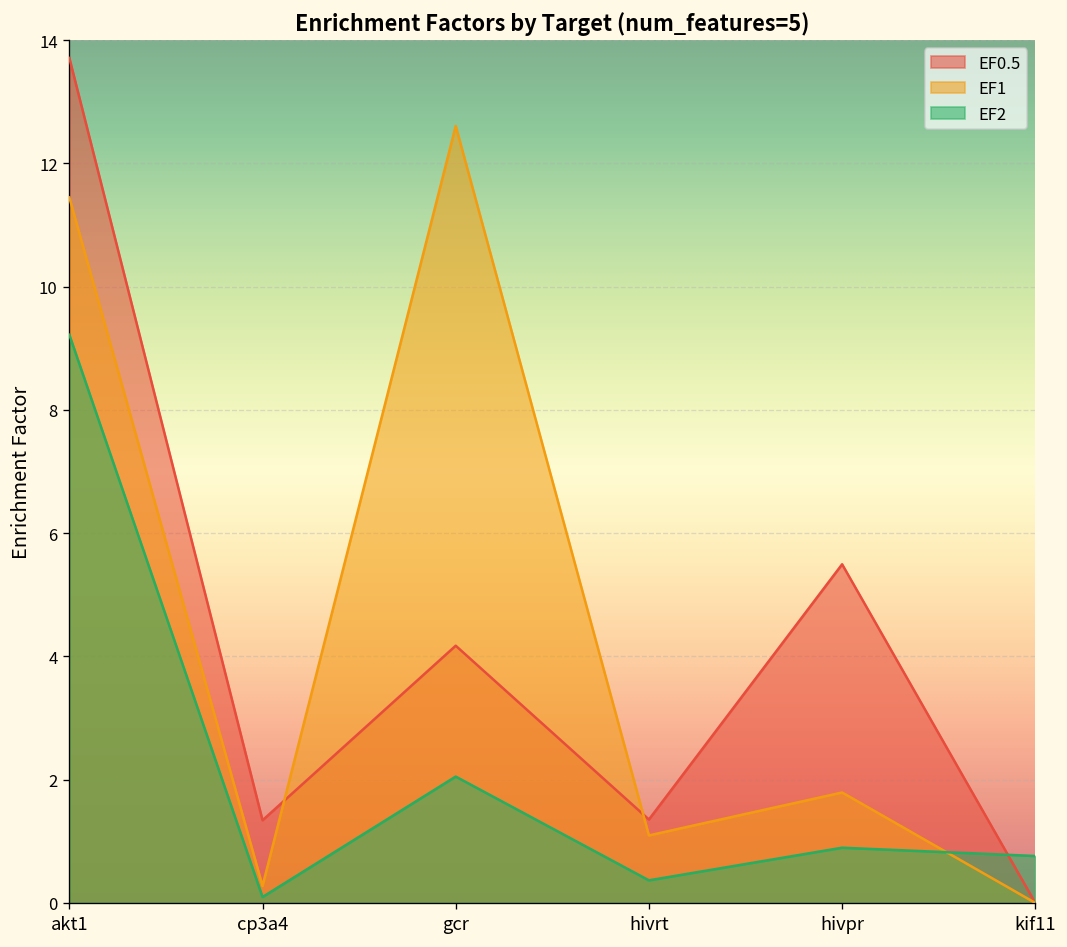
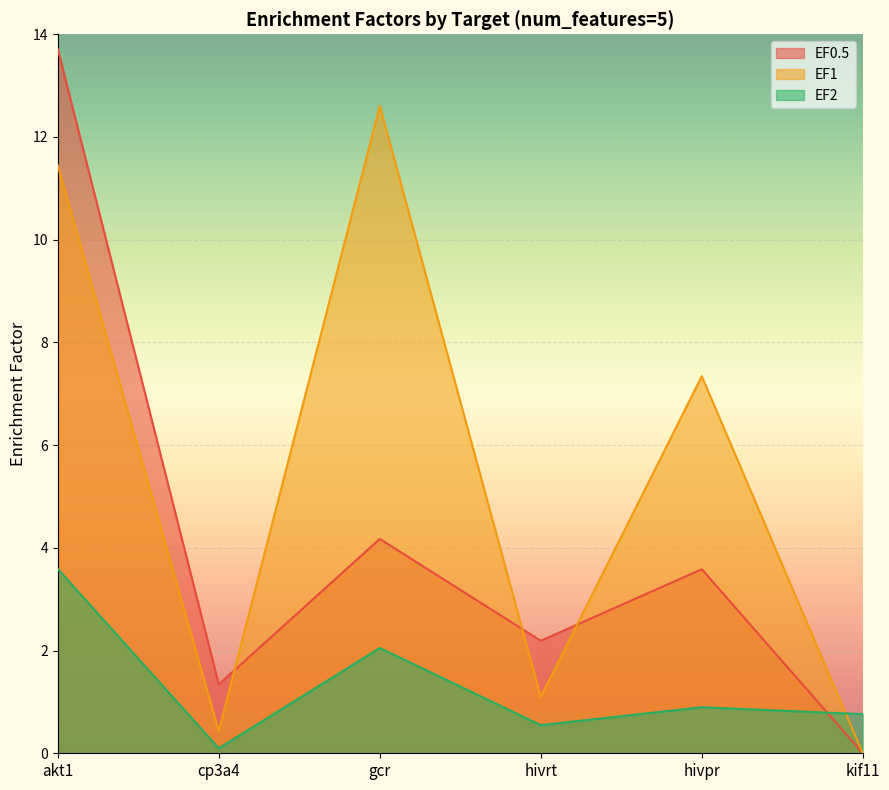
  {
    "EF0.5": {
      "akt1": 13.7,
      "cp3a4": 1.3,
      "gcr": 4.2,
-     "hivrt": 1.4,
-     "hivpr": 5.5
+     "hivrt": 2.2,
+     "hivpr": 3.6
    },
    "EF1": {
      "akt1": 11.4,
-     "cp3a4": 0.3,
+     "cp3a4": 0.4,
      "gcr": 12.6,
      "hivrt": 1.1,
-     "hivpr": 1.8
+     "hivpr": 7.3
    },
    "EF2": {
-     "akt1": 9.2,
+     "akt1": 3.6,
      "cp3a4": 0.1,
      "gcr": 2.1,
-     "hivrt": 0.4,
+     "hivrt": 0.5,
      "hivpr": 0.9,
      "kif11": 0.8
    }
  }
